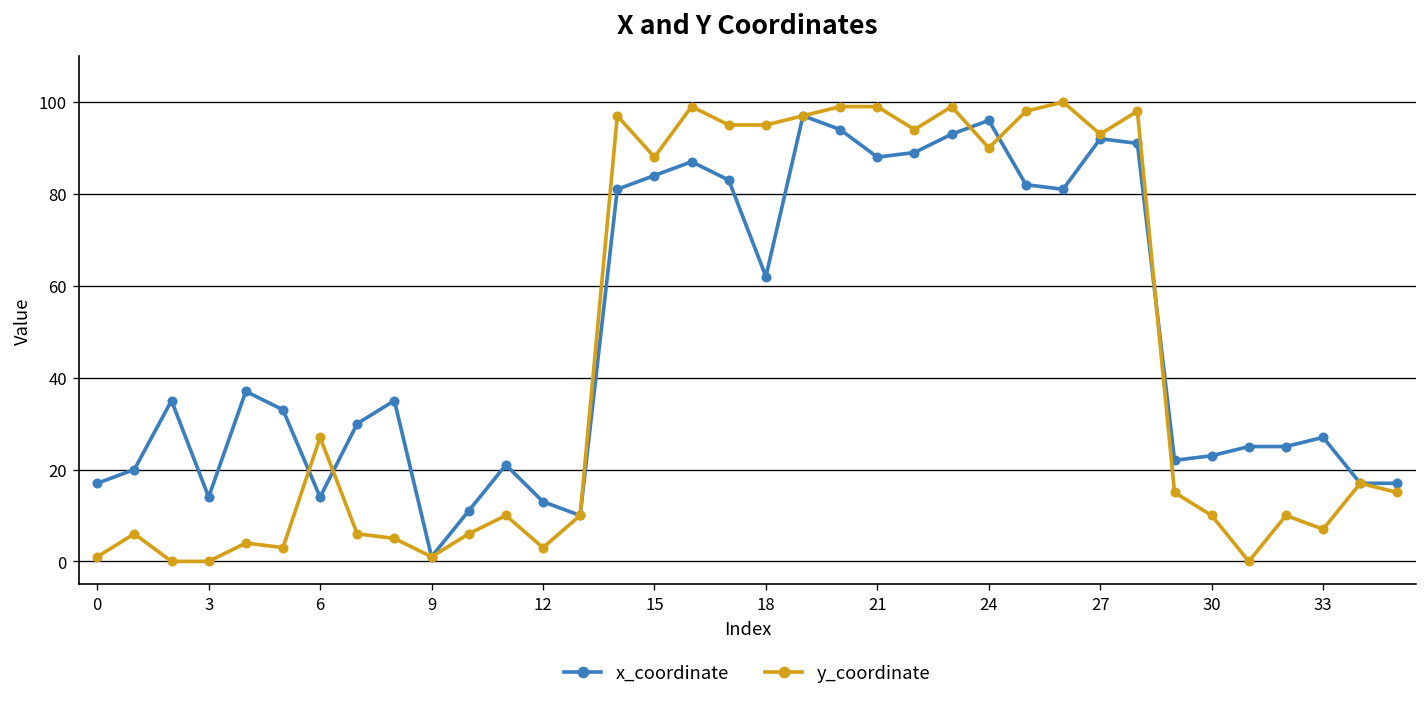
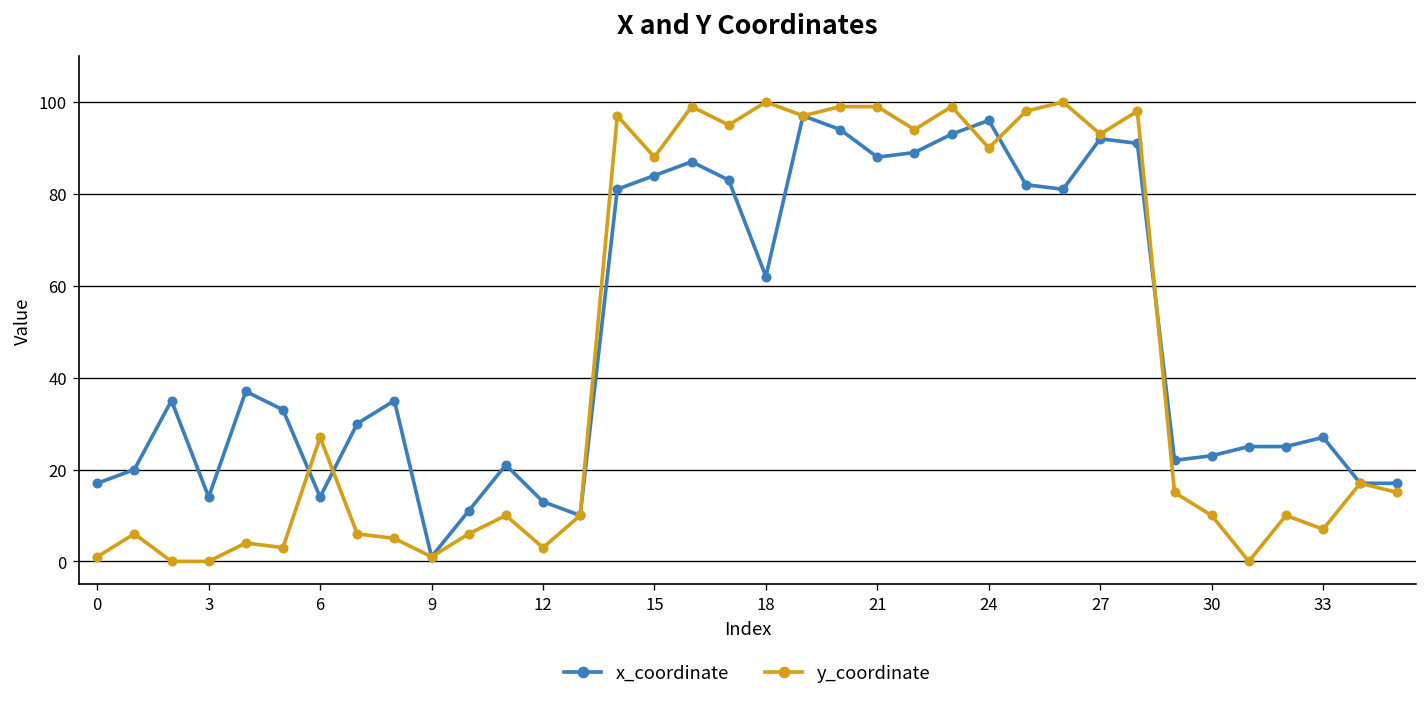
  {
    "x_coordinate": {
      "0": 17,
      "3": 14,
      "6": 14,
      "12": 13,
      "15": 84,
      "18": 62,
      "21": 88,
      "24": 96,
      "27": 92,
      "30": 23,
      "33": 27
    },
    "y_coordinate": {
      "0": 1,
      "3": 0,
      "6": 27,
      "12": 3,
      "15": 88,
-     "18": 95,
+     "18": 100,
      "21": 99,
      "24": 90,
      "27": 93,
      "30": 10,
      "33": 7
    }
  }
